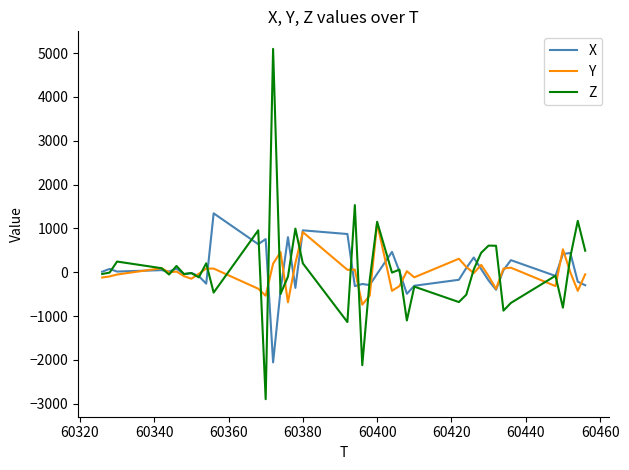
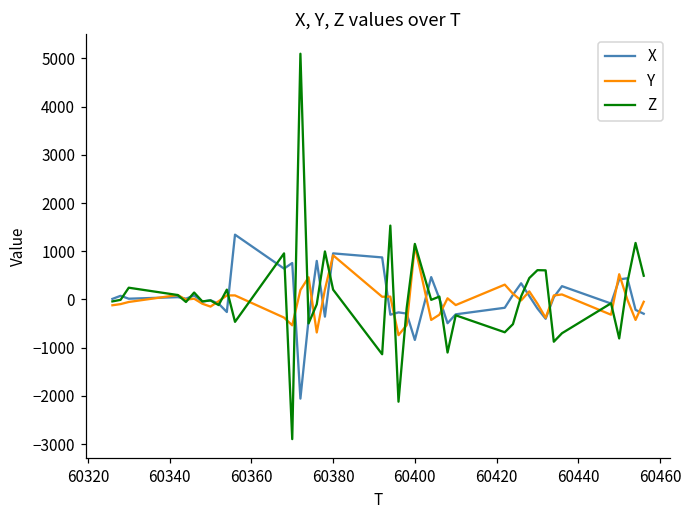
  {
    "X": {
-     "60400": 0
+     "60400": -800
    },
    "Z": {
      "60380": 200
    }
  }
